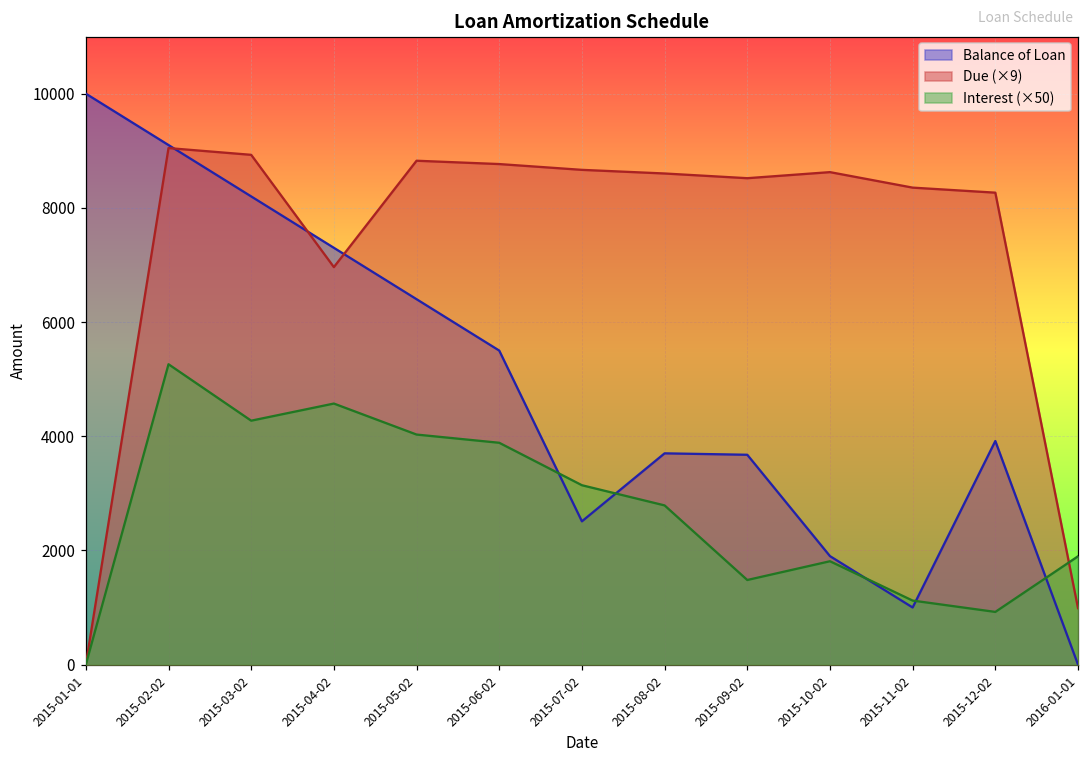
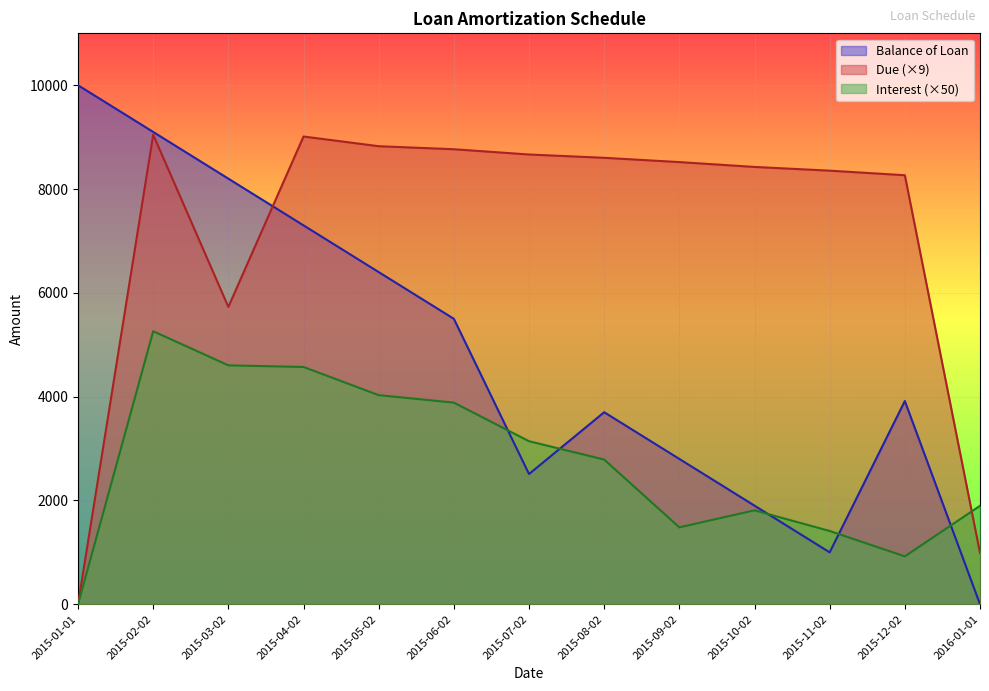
  {
    "Balance of Loan": {
      "2015-01-01": 10000,
      "2015-02-02": 9100,
      "2015-03-02": 8200,
      "2015-04-02": 7300,
      "2015-05-02": 6400,
      "2015-06-02": 5500,
      "2015-07-02": 2500,
      "2015-08-02": 3700,
-     "2015-09-02": 3700,
+     "2015-09-02": 2800,
      "2015-10-02": 1900,
      "2015-11-02": 1000,
      "2015-12-02": 3900,
      "2016-01-01": 0
    },
    "Due (×9)": {
      "2015-02-02": 9000,
-     "2015-03-02": 8900,
-     "2015-04-02": 7000,
+     "2015-03-02": 5700,
+     "2015-04-02": 9000,
      "2015-05-02": 8800,
      "2015-06-02": 8800,
      "2015-07-02": 8700,
      "2015-08-02": 8600,
      "2015-09-02": 8500,
-     "2015-10-02": 8600,
+     "2015-10-02": 8400,
      "2015-11-02": 8400,
      "2015-12-02": 8300,
      "2016-01-01": 1000
    },
    "Interest (×50)": {
      "2015-02-02": 5300,
-     "2015-03-02": 4300,
+     "2015-03-02": 4600,
      "2015-04-02": 4600,
      "2015-05-02": 4000,
      "2015-06-02": 3900,
      "2015-07-02": 3100,
      "2015-08-02": 2800,
      "2015-09-02": 1500,
      "2015-10-02": 1800,
-     "2015-11-02": 1100,
+     "2015-11-02": 1400,
      "2015-12-02": 900,
      "2016-01-01": 1900
    }
  }
